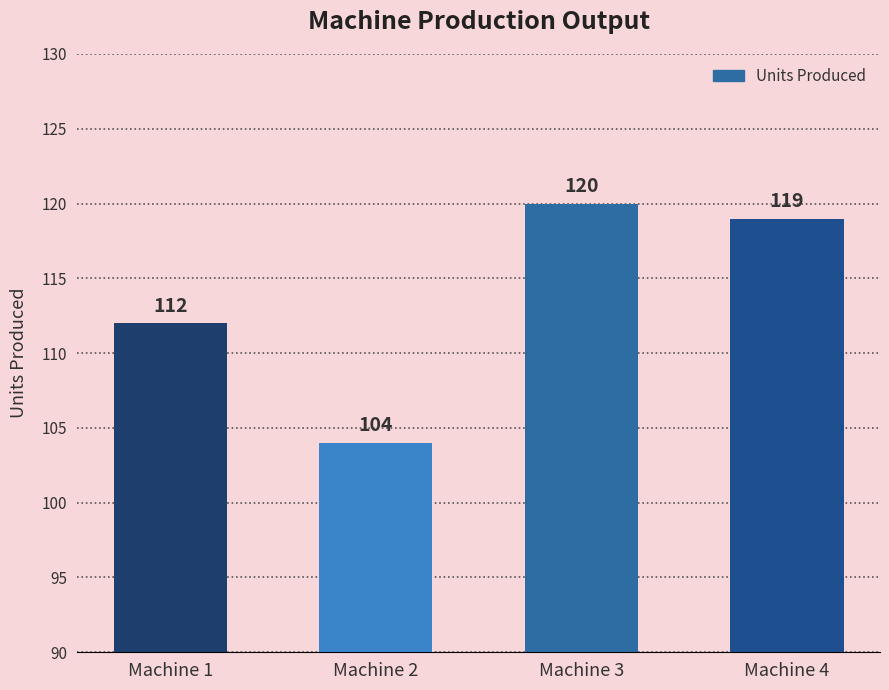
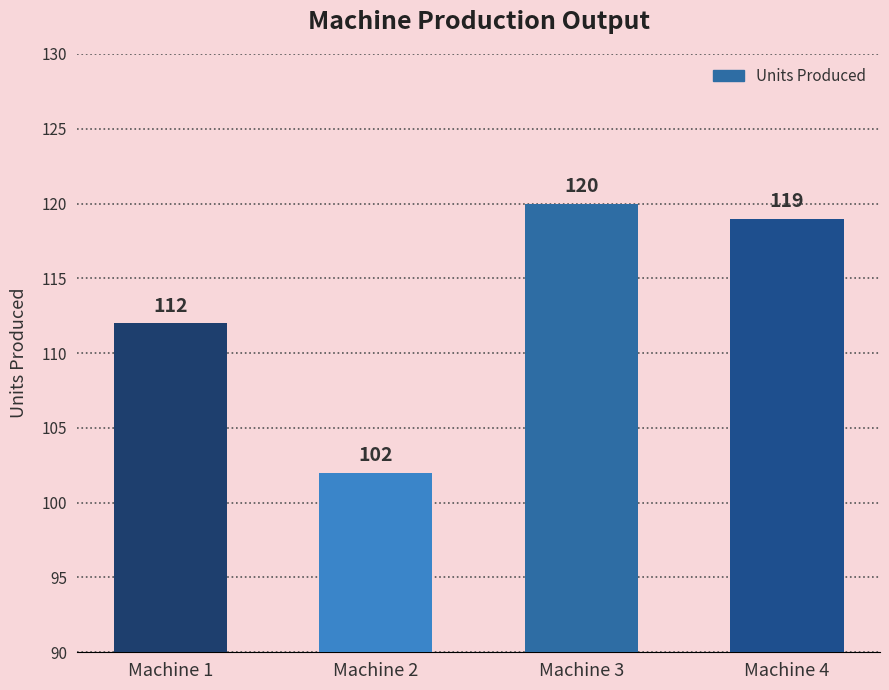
  {
    "Machine 1": 112,
-   "Machine 2": 104,
+   "Machine 2": 102,
    "Machine 3": 120,
    "Machine 4": 119
  }
